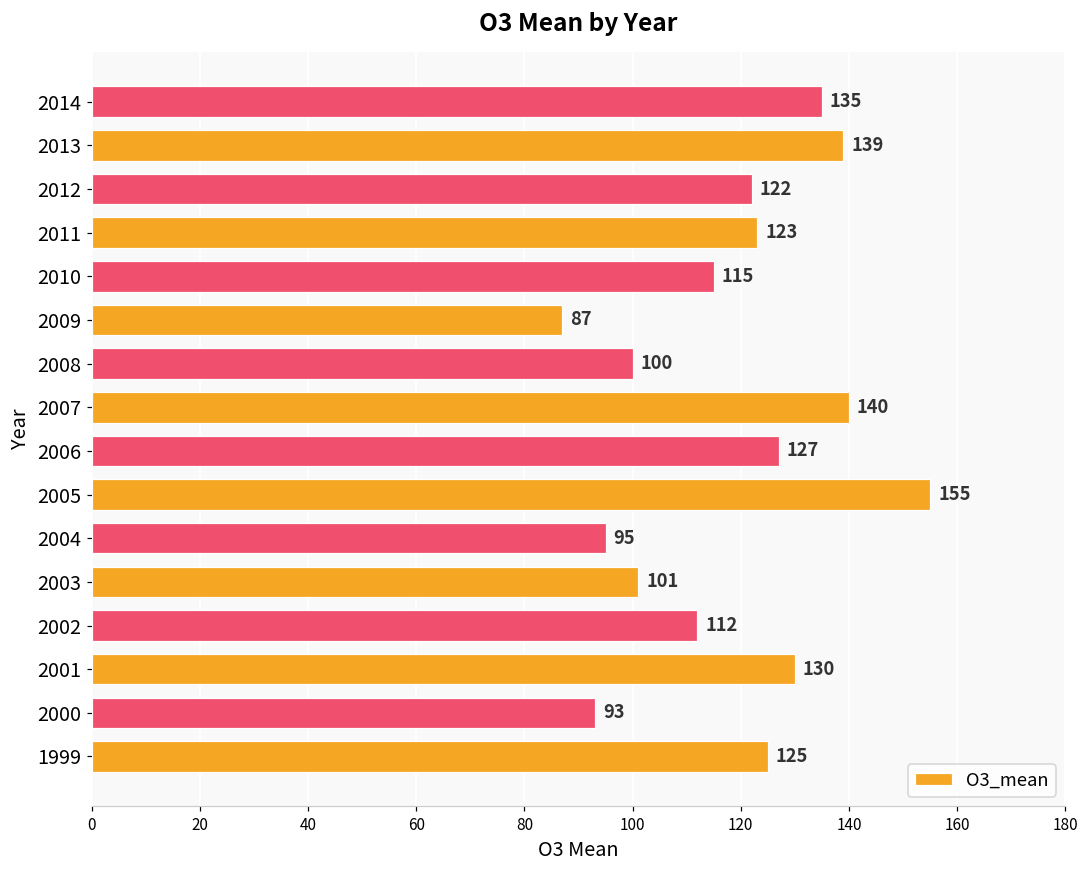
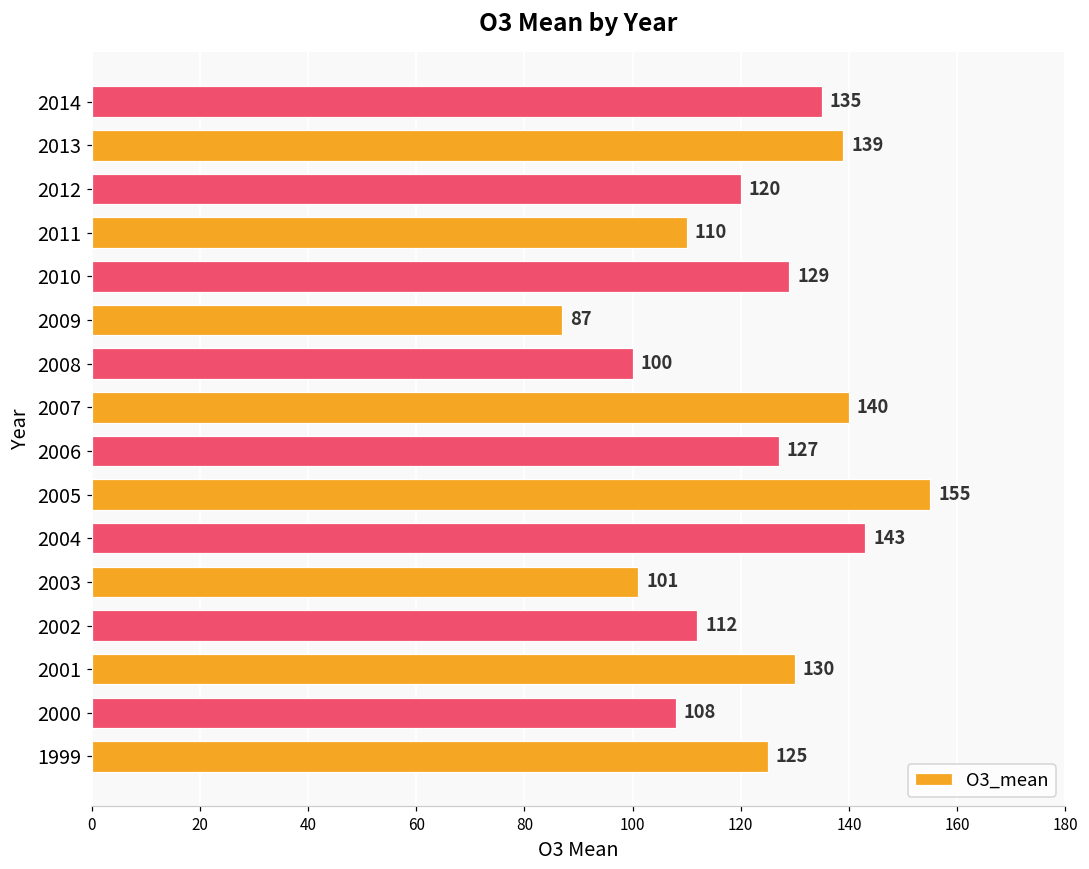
  {
    "2014": 135,
    "2013": 139,
-   "2012": 122,
-   "2011": 123,
-   "2010": 115,
+   "2012": 120,
+   "2011": 110,
+   "2010": 129,
    "2009": 87,
    "2008": 100,
    "2007": 140,
    "2006": 127,
    "2005": 155,
-   "2004": 95,
+   "2004": 143,
    "2003": 101,
    "2002": 112,
    "2001": 130,
-   "2000": 93,
+   "2000": 108,
    "1999": 125
  }
